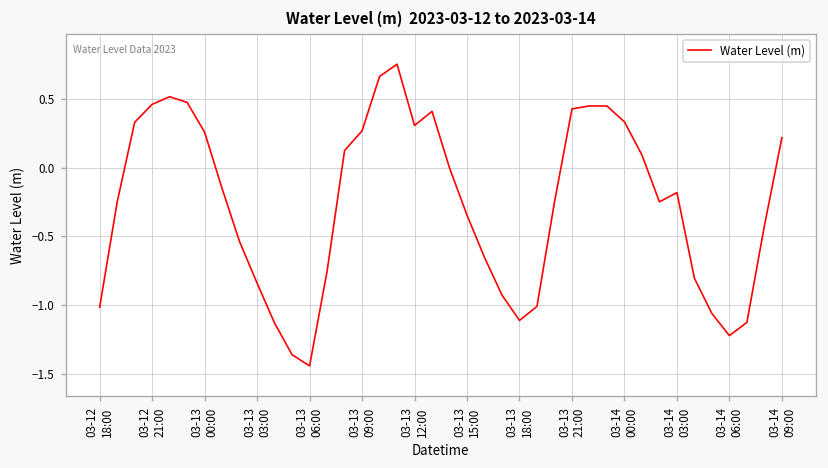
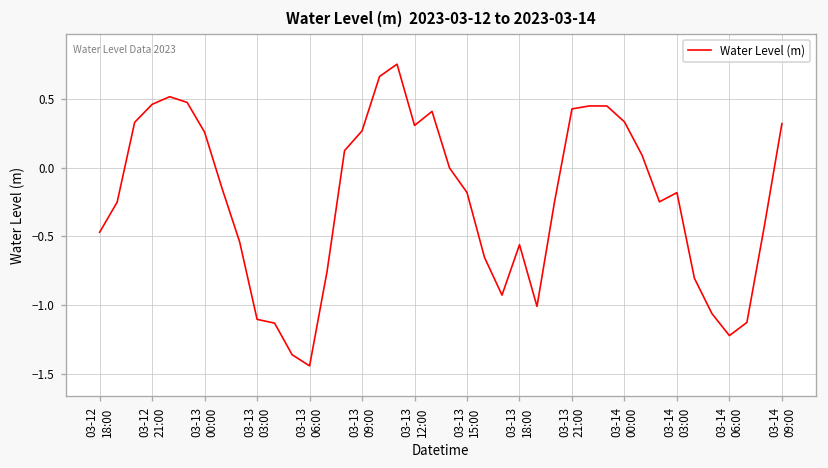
  {
-   "03-12 18:00": -1.02,
+   "03-12 18:00": -0.47,
    "03-12 21:00": 0.46,
    "03-13 00:00": 0.26,
-   "03-13 03:00": -0.84,
+   "03-13 03:00": -1.10,
    "03-13 06:00": -1.44,
    "03-13 09:00": 0.27,
    "03-13 12:00": 0.31,
-   "03-13 15:00": -0.35,
-   "03-13 18:00": -1.11,
+   "03-13 15:00": -0.18,
+   "03-13 18:00": -0.56,
    "03-13 21:00": 0.43,
    "03-14 00:00": 0.33,
    "03-14 03:00": -0.18,
    "03-14 06:00": -1.22,
-   "03-14 09:00": 0.22
+   "03-14 09:00": 0.32
  }
